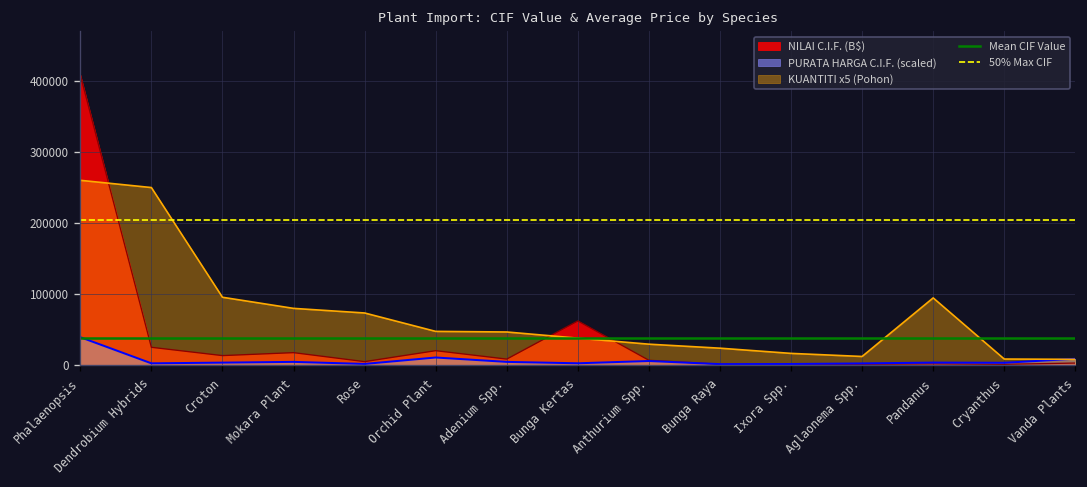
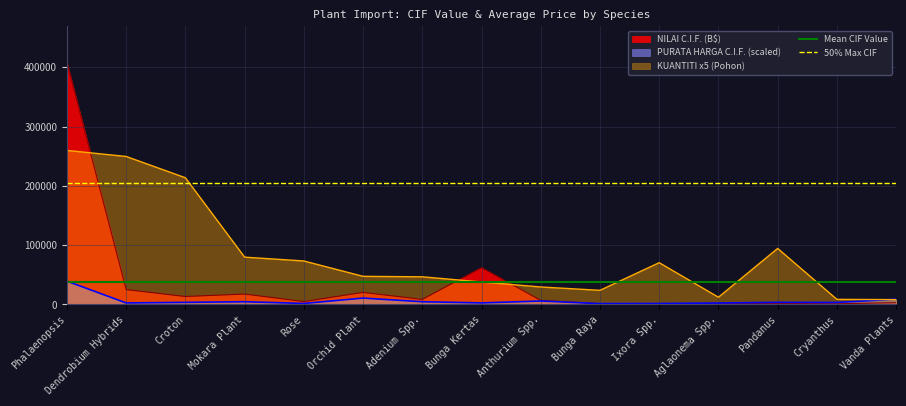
  {
    "NILAI C.I.F. (B$)": {
      "Phalaenopsis": 410000,
      "Dendrobium Hybrids": 30000,
      "Croton": 10000,
      "Mokara Plant": 20000,
      "Orchid Plant": 20000,
      "Bunga Kertas": 60000,
      "Vanda Plants": 0
    },
    "PURATA HARGA C.I.F. (scaled)": {
      "Phalaenopsis": 40000,
      "Dendrobium Hybrids": 0,
      "Croton": 0,
      "Mokara Plant": 0,
      "Orchid Plant": 10000,
      "Bunga Kertas": 0
    },
    "KUANTITI x5 (Pohon)": {
      "Phalaenopsis": 260000,
      "Dendrobium Hybrids": 250000,
-     "Croton": 100000,
+     "Croton": 210000,
      "Mokara Plant": 80000,
      "Rose": 70000,
      "Orchid Plant": 50000,
      "Adenium Spp.": 50000,
      "Bunga Kertas": 40000,
      "Anthurium Spp.": 30000,
      "Bunga Raya": 20000,
-     "Ixora Spp.": 20000,
+     "Ixora Spp.": 70000,
      "Aglaonema Spp.": 10000,
      "Pandanus": 90000,
      "Cryanthus": 10000
    }
  }
